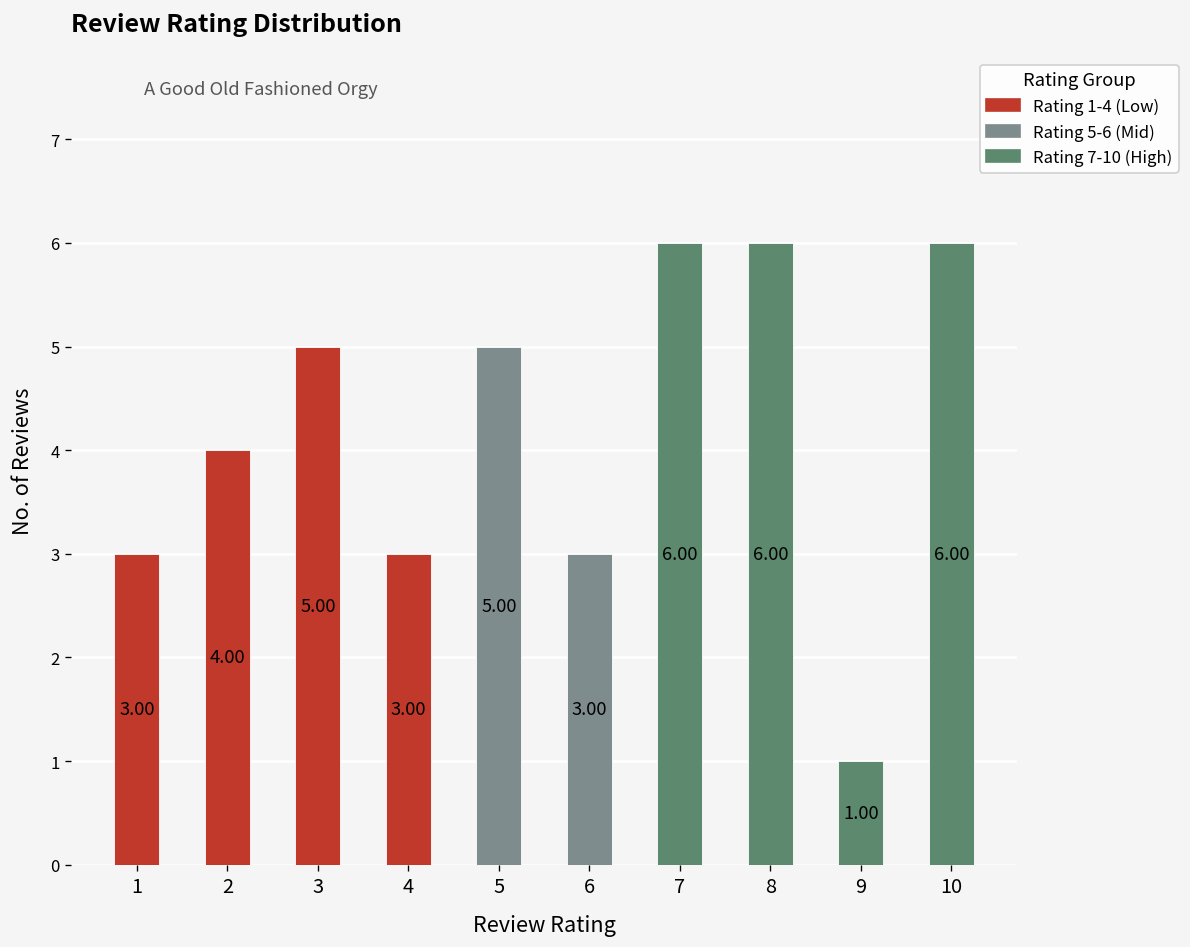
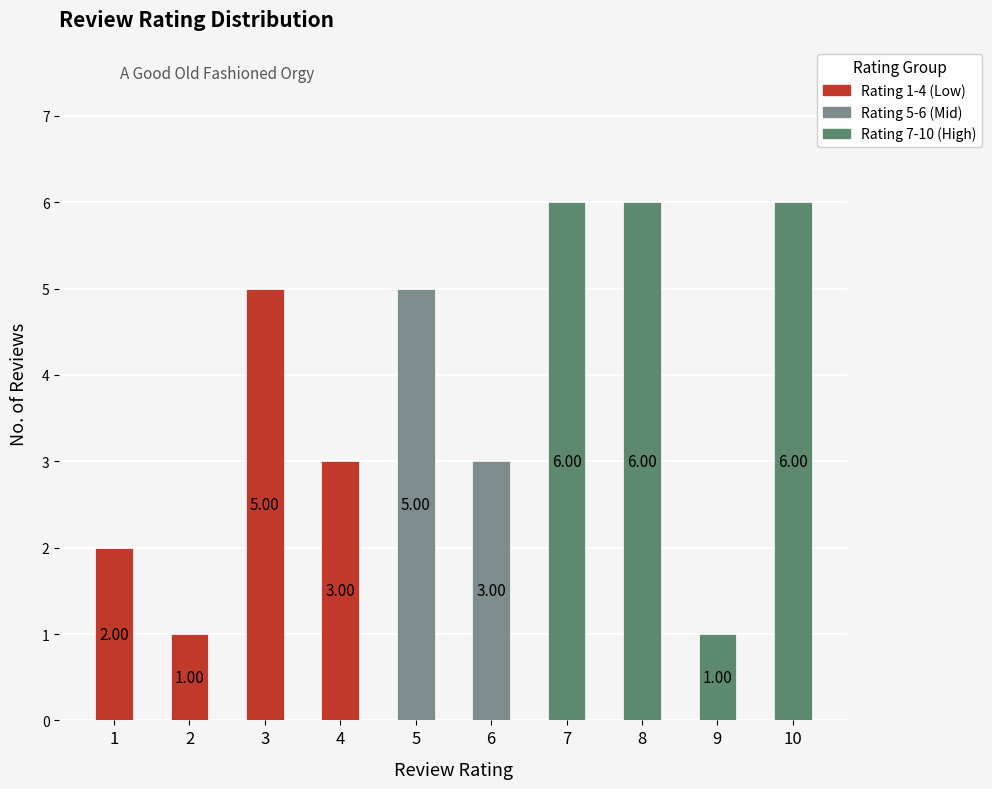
  {
-   "1": 3.00,
-   "2": 4.00,
+   "1": 2.00,
+   "2": 1.00,
    "3": 5.00,
    "4": 3.00,
    "5": 5.00,
    "6": 3.00,
    "7": 6.00,
    "8": 6.00,
    "9": 1.00,
    "10": 6.00
  }
